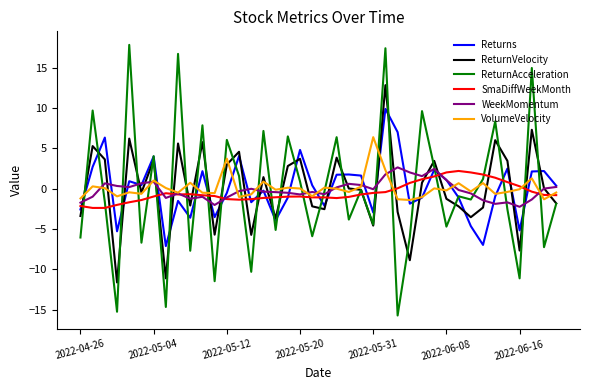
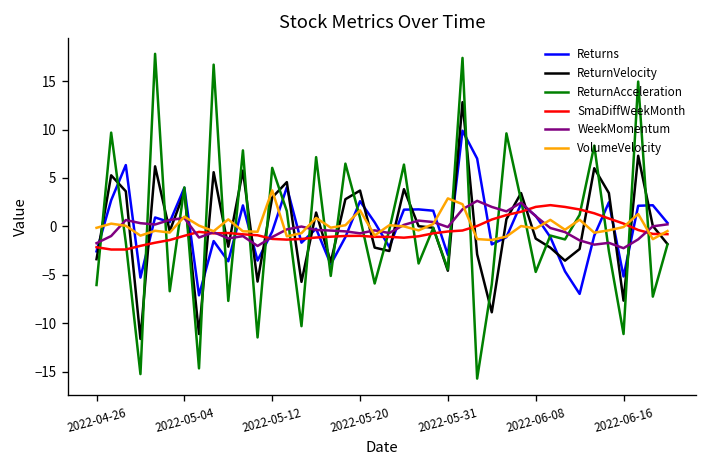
  {
    "Returns": {
      "2022-04-26": -3,
      "2022-05-12": -1,
-     "2022-05-20": 5,
+     "2022-05-20": 3,
      "2022-05-31": -3,
      "2022-06-16": -5
    },
    "ReturnVelocity": {
      "2022-04-26": -3,
      "2022-05-04": 4,
      "2022-05-12": 3,
      "2022-05-20": 4,
      "2022-06-08": -1,
      "2022-06-16": -8
    },
    "ReturnAcceleration": {
      "2022-04-26": -6,
      "2022-05-12": 6,
      "2022-05-20": 1,
      "2022-06-08": -5,
      "2022-06-16": -11
    },
    "SmaDiffWeekMonth": {
      "2022-04-26": -2,
      "2022-05-04": -1,
      "2022-05-31": -1,
      "2022-06-08": 2,
      "2022-06-16": 0
    },
    "WeekMomentum": {
      "2022-04-26": -2,
      "2022-05-31": 0,
      "2022-06-16": -2
    },
    "VolumeVelocity": {
-     "2022-04-26": -1,
+     "2022-04-26": 0,
      "2022-05-12": 4,
-     "2022-05-20": 0,
-     "2022-05-31": 6,
+     "2022-05-20": 2,
+     "2022-05-31": 3,
      "2022-06-08": 0,
      "2022-06-16": 0
    }
  }
